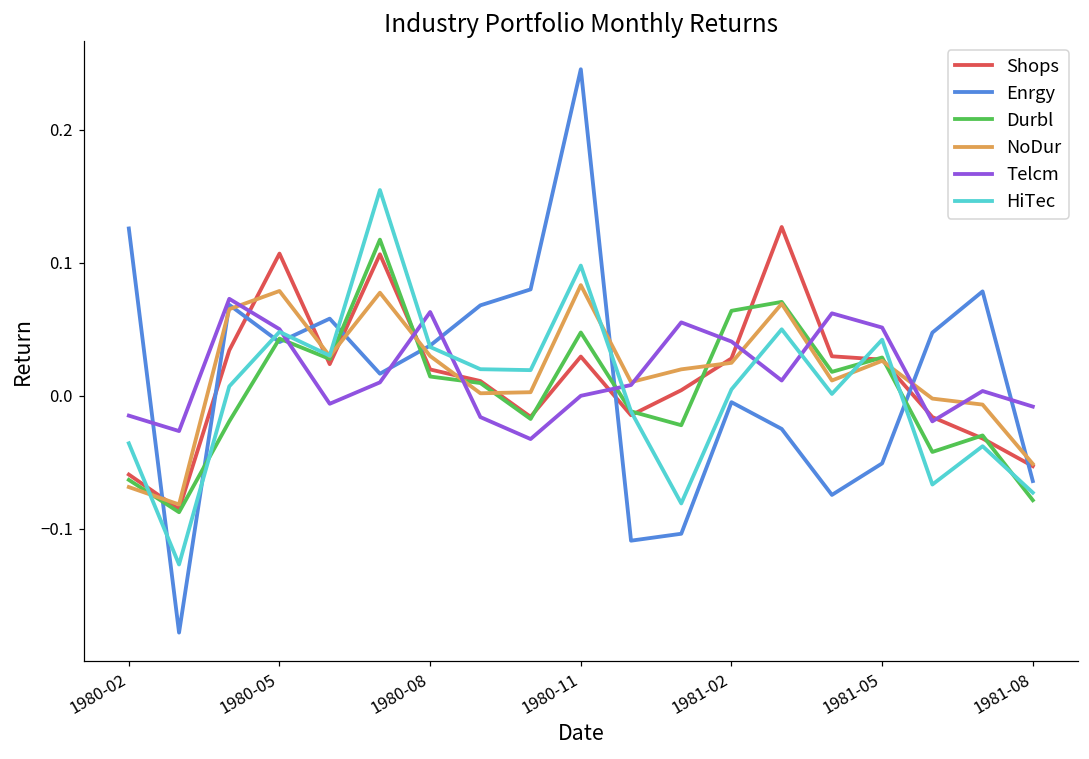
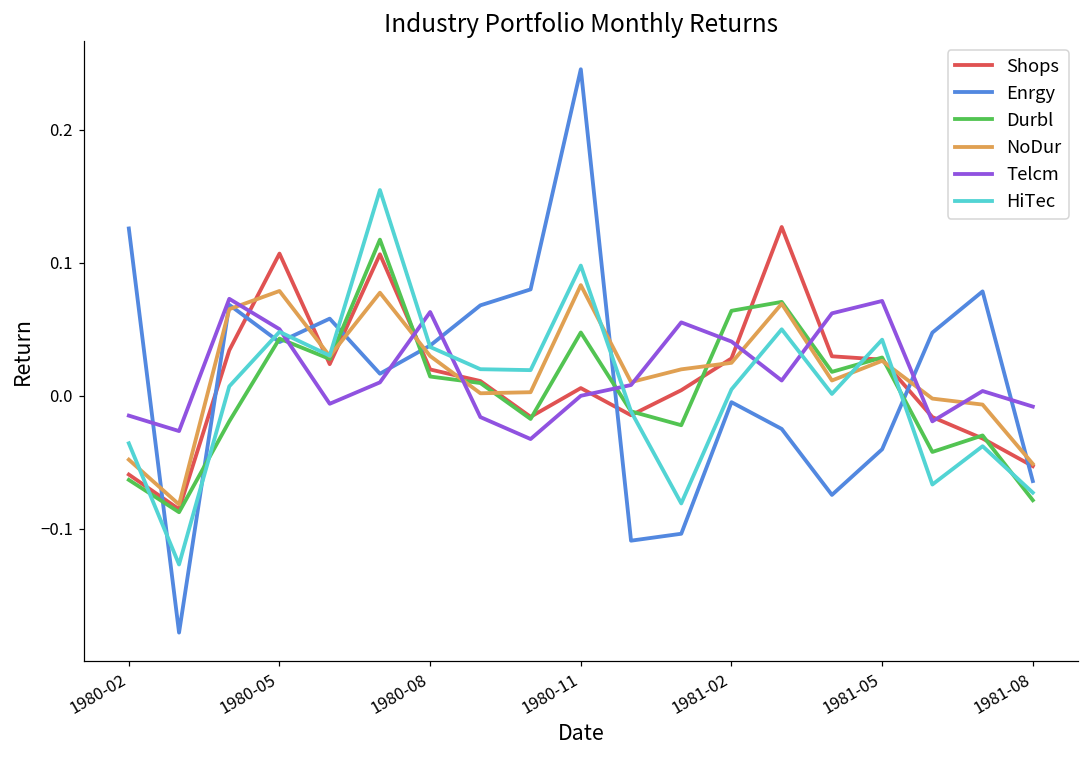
  {
    "Shops": {
      "1980-02": -0.059,
      "1980-05": 0.107,
      "1980-08": 0.020,
-     "1980-11": 0.030,
+     "1980-11": 0.006,
      "1981-02": 0.028
    },
    "Enrgy": {
      "1980-02": 0.126,
      "1980-05": 0.041,
      "1980-11": 0.246,
      "1981-02": -0.005,
-     "1981-05": -0.051,
+     "1981-05": -0.040,
      "1981-08": -0.064
    },
    "Durbl": {
      "1980-02": -0.063,
      "1980-05": 0.043,
      "1980-08": 0.015,
      "1980-11": 0.048,
      "1981-02": 0.064,
      "1981-08": -0.078
    },
    "NoDur": {
-     "1980-02": -0.069,
+     "1980-02": -0.048,
      "1980-05": 0.079,
      "1980-08": 0.030,
      "1980-11": 0.083,
      "1981-02": 0.025
    },
    "Telcm": {
      "1980-02": -0.015,
      "1980-08": 0.063,
      "1980-11": 0.000,
      "1981-02": 0.041,
-     "1981-05": 0.051,
+     "1981-05": 0.071,
      "1981-08": -0.008
    },
    "HiTec": {
      "1980-02": -0.036,
      "1980-11": 0.098,
      "1981-02": 0.005,
      "1981-05": 0.042,
      "1981-08": -0.073
    }
  }
